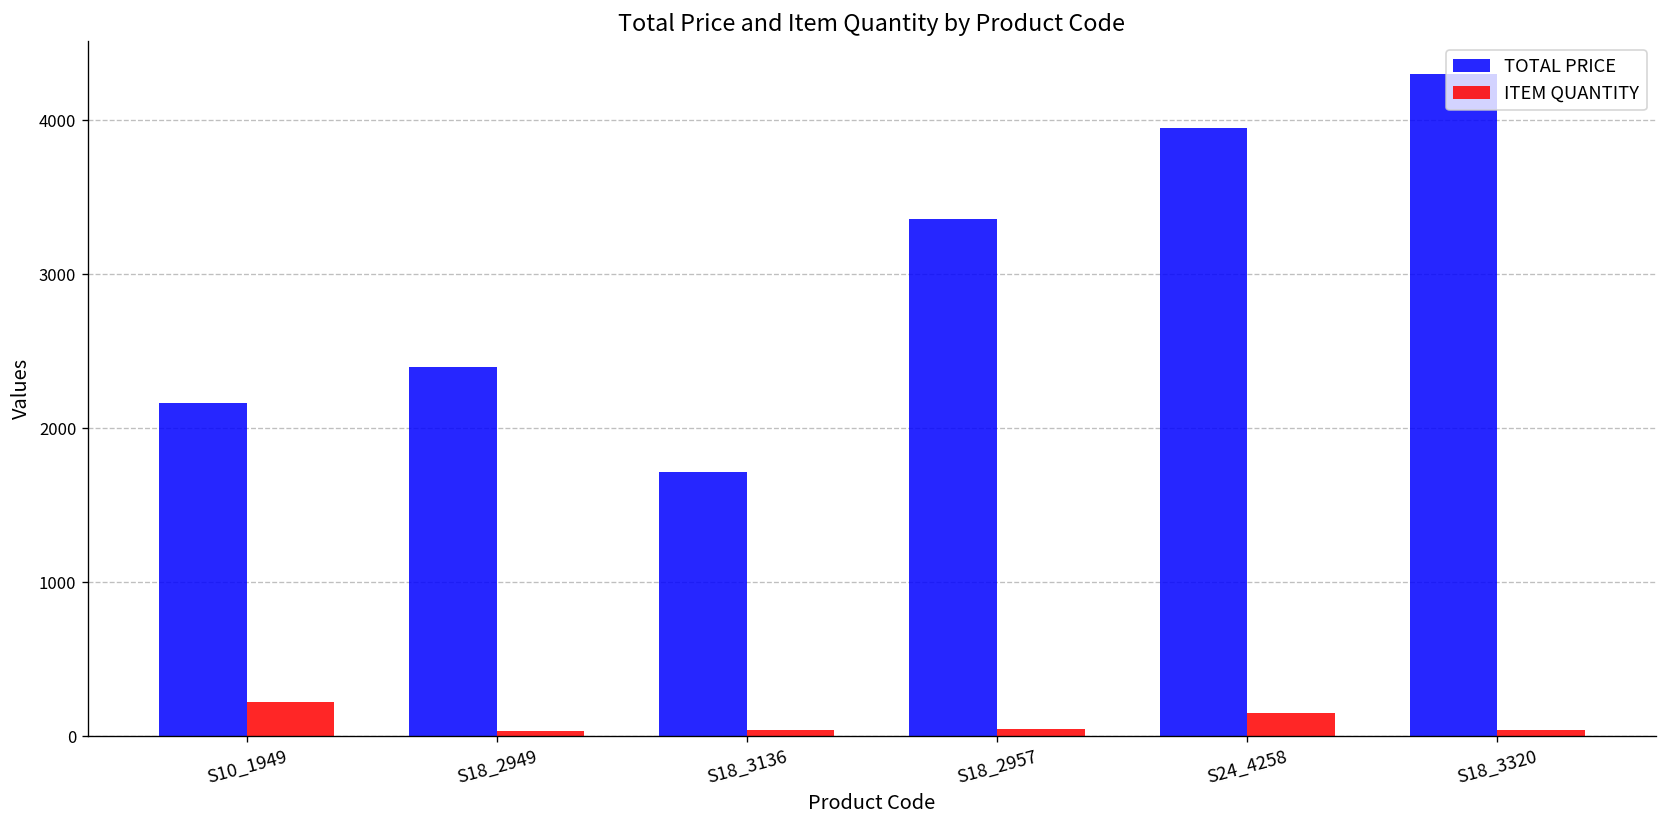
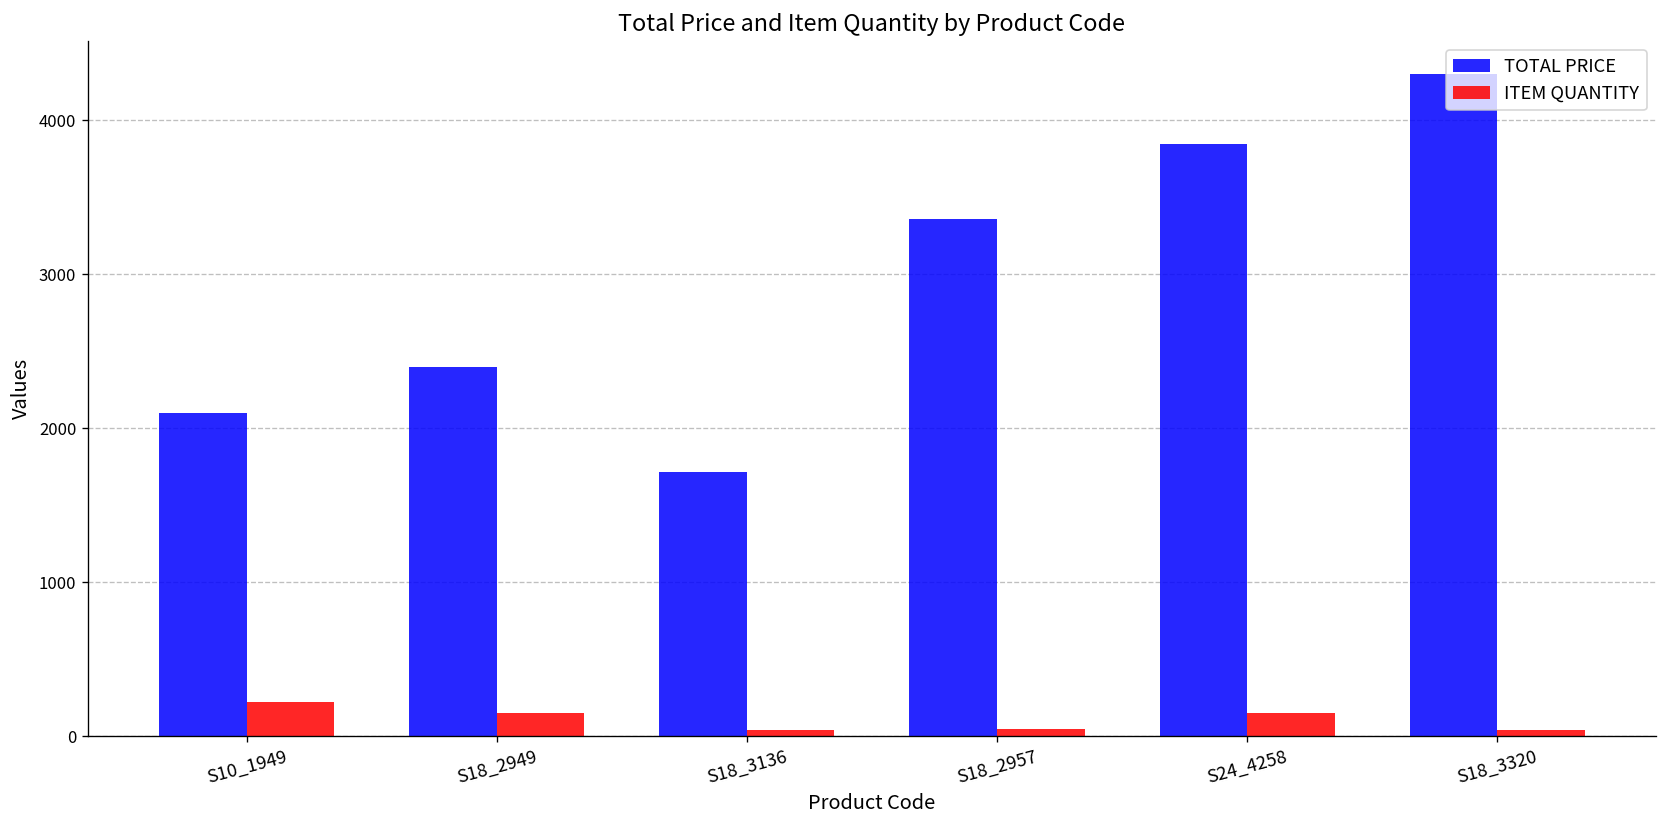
  {
    "TOTAL PRICE": {
-     "S10_1949": 2170,
+     "S10_1949": 2100,
      "S18_2949": 2400,
      "S18_3136": 1710,
      "S18_2957": 3360,
-     "S24_4258": 3950
+     "S24_4258": 3850
    },
    "ITEM QUANTITY": {
      "S10_1949": 220,
-     "S18_2949": 30,
+     "S18_2949": 150,
      "S18_3136": 40,
      "S18_2957": 50,
      "S24_4258": 150,
      "S18_3320": 40
    }
  }
